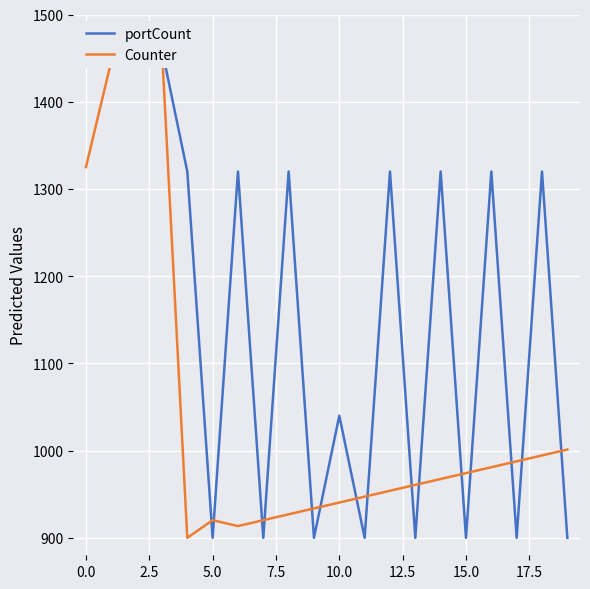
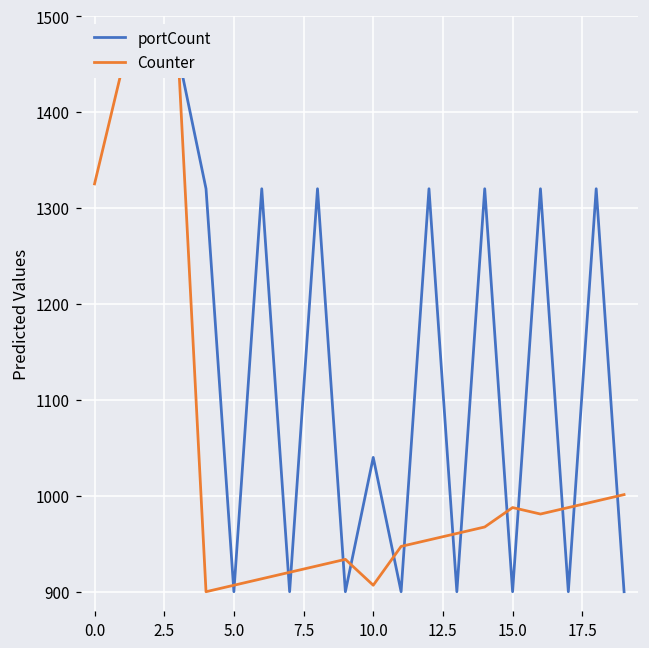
  {
    "portCount": {
      "5.0": 900,
      "10.0": 1040,
      "15.0": 900
    },
    "Counter": {
      "0.0": 1330,
-     "5.0": 920,
-     "10.0": 940,
-     "15.0": 970
+     "5.0": 910,
+     "10.0": 910,
+     "15.0": 990
    }
  }
